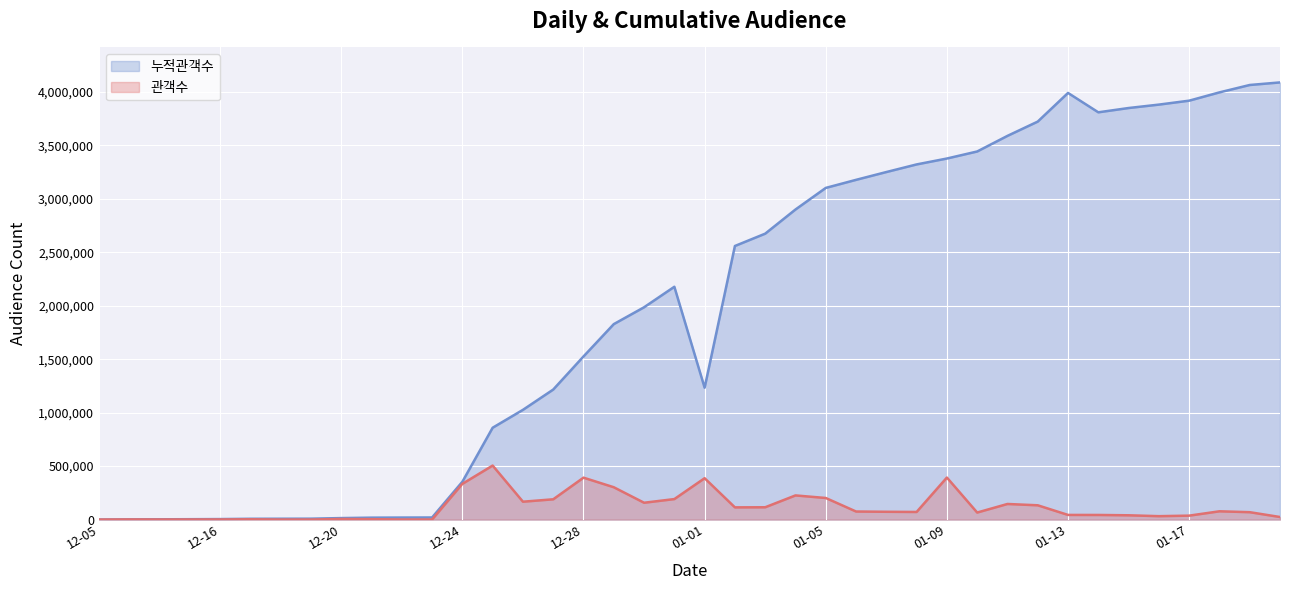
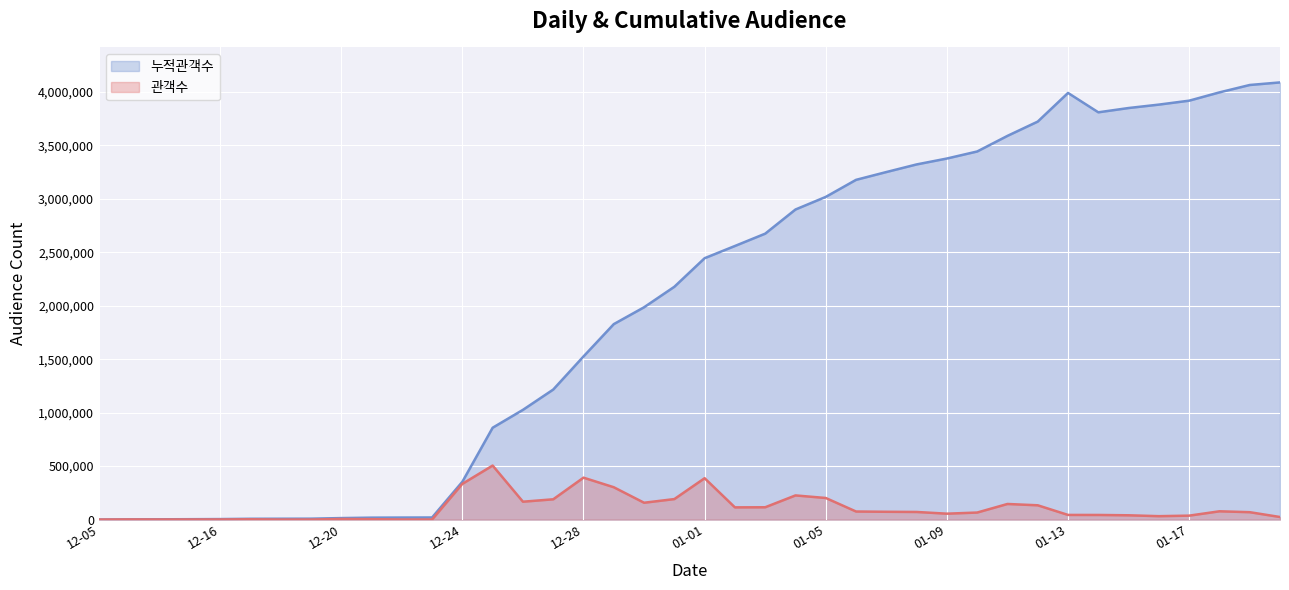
  {
    "누적관객수": {
      "12-28": "1,530,000",
-     "01-01": "1,230,000",
-     "01-05": "3,100,000",
+     "01-01": "2,440,000",
+     "01-05": "3,020,000",
      "01-09": "3,380,000",
      "01-13": "3,990,000",
      "01-17": "3,920,000"
    },
    "관객수": {
      "12-28": "390,000",
      "01-01": "390,000",
      "01-05": "200,000",
-     "01-09": "390,000",
+     "01-09": "60,000",
      "01-13": "40,000",
      "01-17": "40,000"
    }
  }
